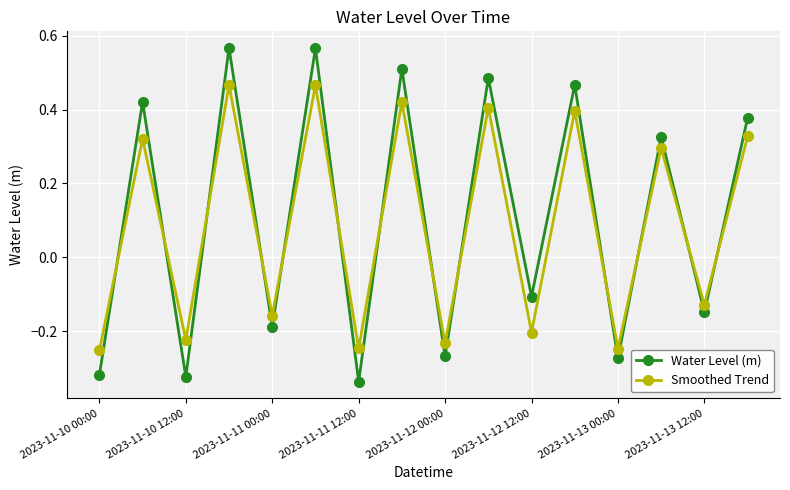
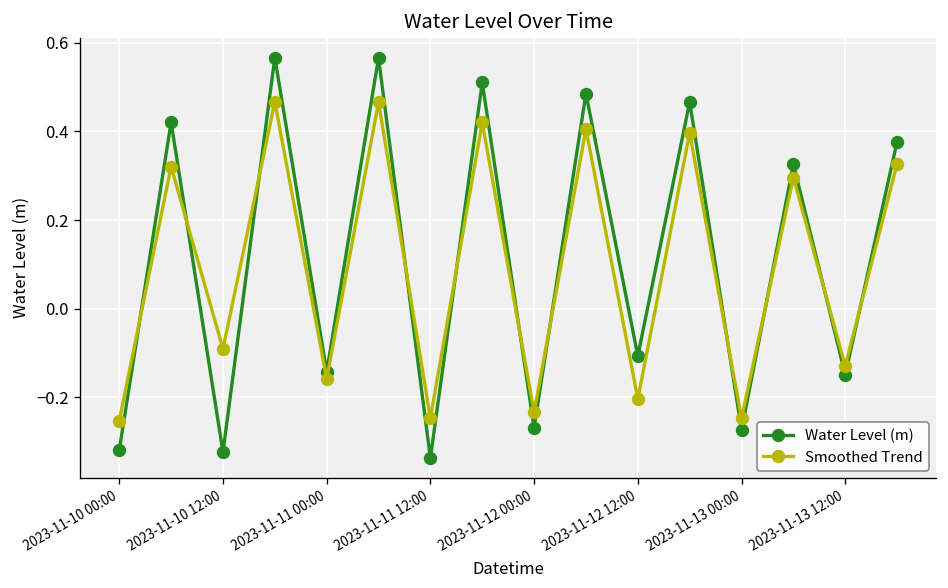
  {
    "Water Level (m)": {
      "2023-11-10 00:00": -0.32,
      "2023-11-10 12:00": -0.32,
-     "2023-11-11 00:00": -0.19,
+     "2023-11-11 00:00": -0.14,
      "2023-11-11 12:00": -0.34,
      "2023-11-12 00:00": -0.27,
      "2023-11-12 12:00": -0.11,
      "2023-11-13 00:00": -0.27,
      "2023-11-13 12:00": -0.15
    },
    "Smoothed Trend": {
      "2023-11-10 00:00": -0.25,
-     "2023-11-10 12:00": -0.22,
+     "2023-11-10 12:00": -0.09,
      "2023-11-11 00:00": -0.16,
      "2023-11-11 12:00": -0.25,
      "2023-11-12 00:00": -0.23,
      "2023-11-12 12:00": -0.20,
      "2023-11-13 00:00": -0.25,
      "2023-11-13 12:00": -0.13
    }
  }
